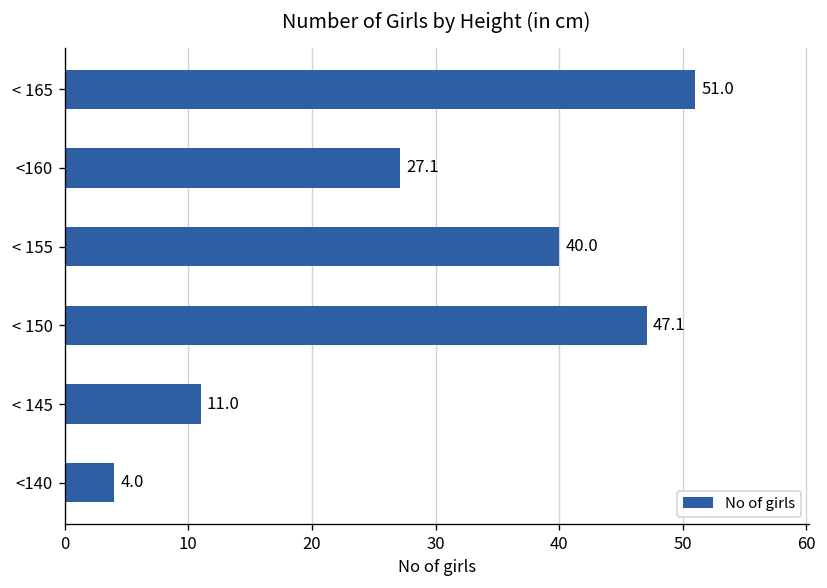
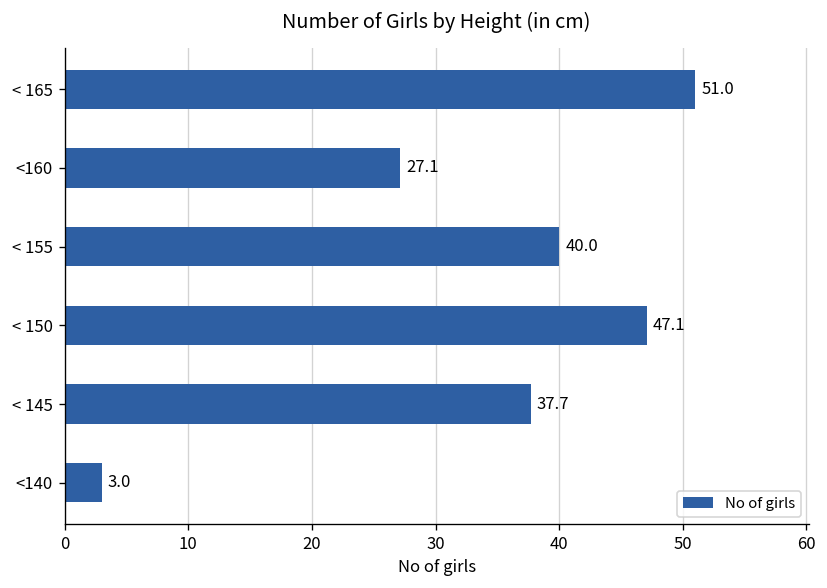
  {
    "< 165": 51.0,
    "<160": 27.1,
    "< 155": 40.0,
    "< 150": 47.1,
-   "< 145": 11.0,
-   "<140": 4.0
+   "< 145": 37.7,
+   "<140": 3.0
  }
